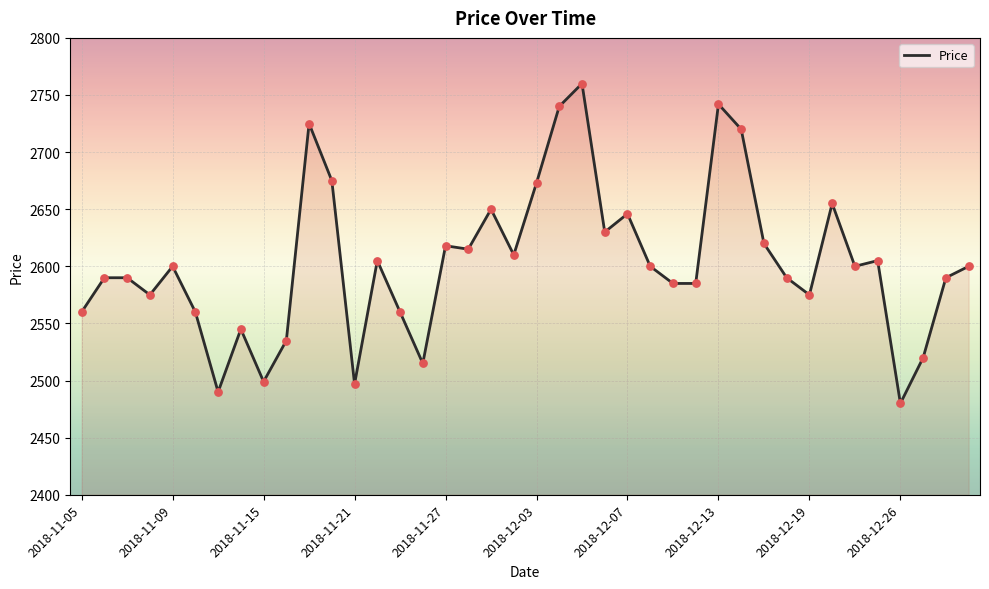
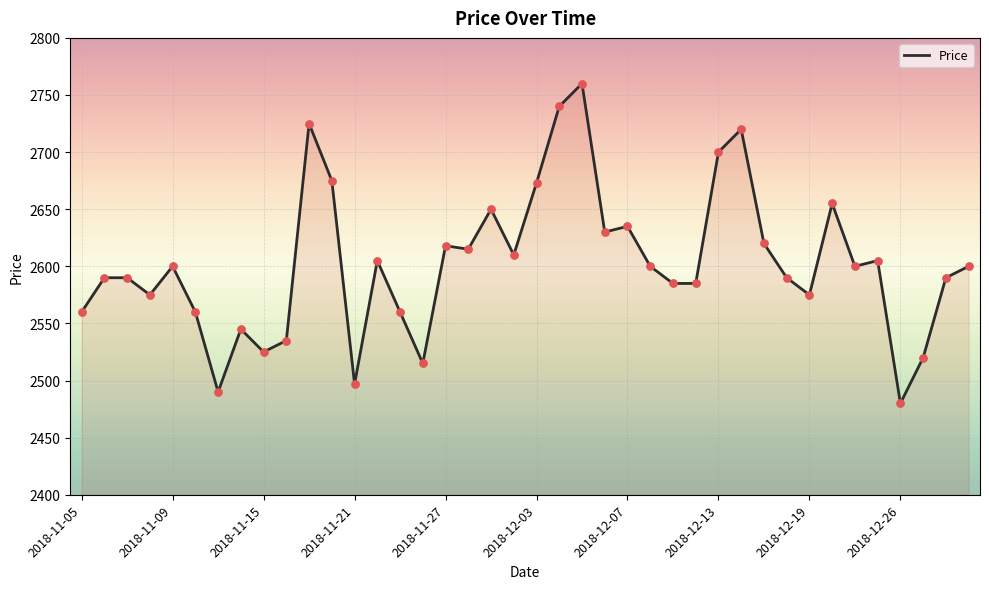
  {
    "2018-11-05": 2560,
    "2018-11-09": 2600,
-   "2018-11-15": 2499,
+   "2018-11-15": 2525,
    "2018-11-21": 2497,
    "2018-11-27": 2618,
    "2018-12-03": 2673,
-   "2018-12-07": 2646,
-   "2018-12-13": 2742,
+   "2018-12-07": 2635,
+   "2018-12-13": 2700,
    "2018-12-19": 2575,
    "2018-12-26": 2480
  }
